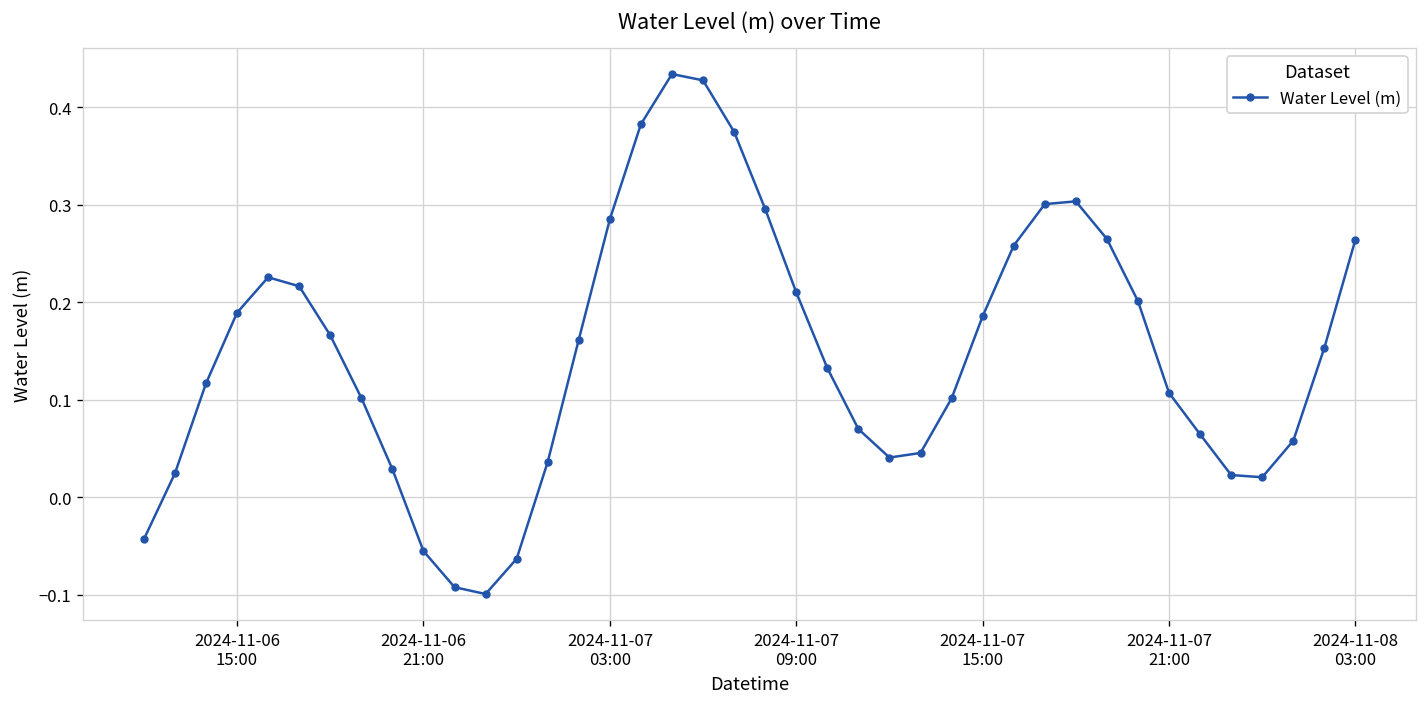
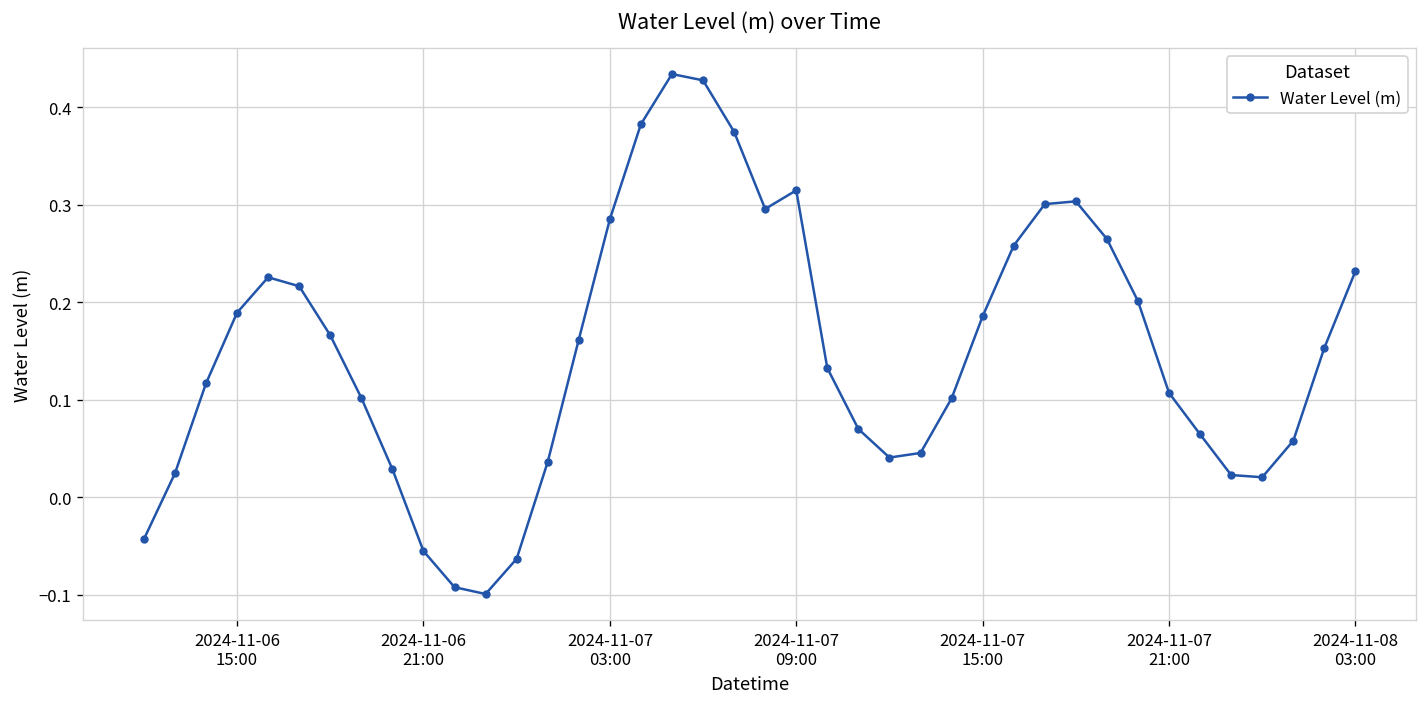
  {
    "2024-11-06 15:00": 0.19,
    "2024-11-06 21:00": -0.05,
    "2024-11-07 03:00": 0.29,
-   "2024-11-07 09:00": 0.21,
+   "2024-11-07 09:00": 0.31,
    "2024-11-07 15:00": 0.19,
    "2024-11-07 21:00": 0.11,
-   "2024-11-08 03:00": 0.26
+   "2024-11-08 03:00": 0.23
  }
